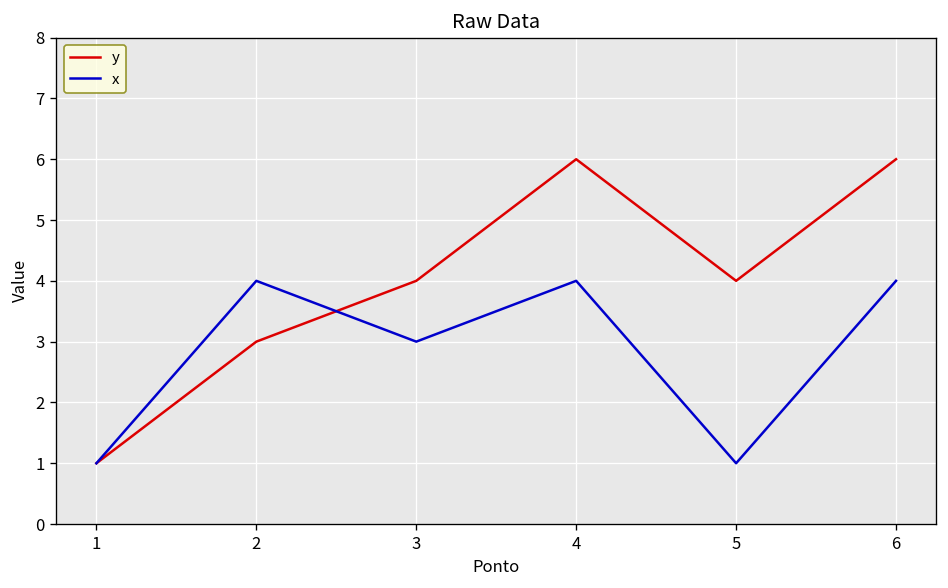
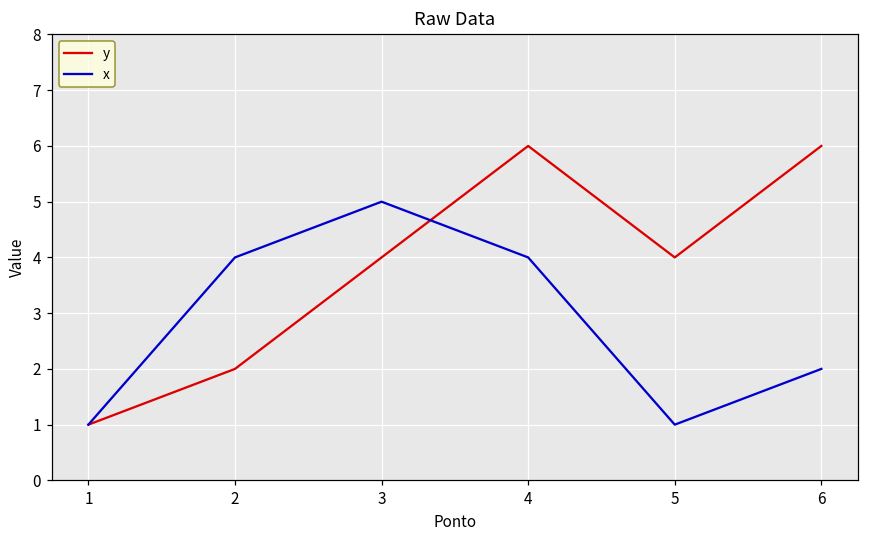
  {
    "y": {
-     "2": 3,
+     "2": 2,
      "3": 4,
      "4": 6,
      "5": 4,
      "6": 6
    },
    "x": {
      "2": 4,
-     "3": 3,
+     "3": 5,
      "4": 4,
      "5": 1,
-     "6": 4
+     "6": 2
    }
  }
